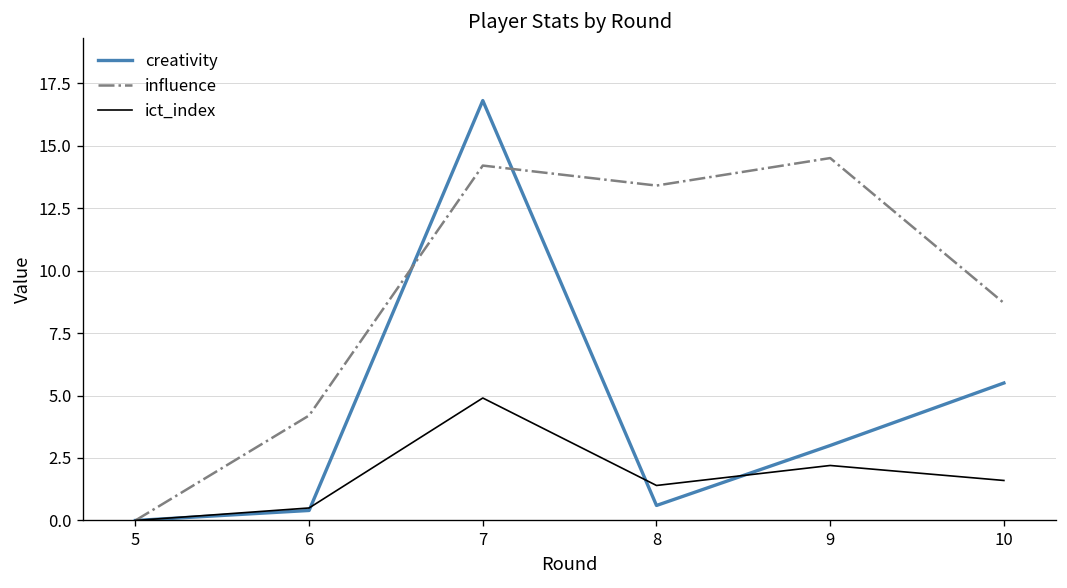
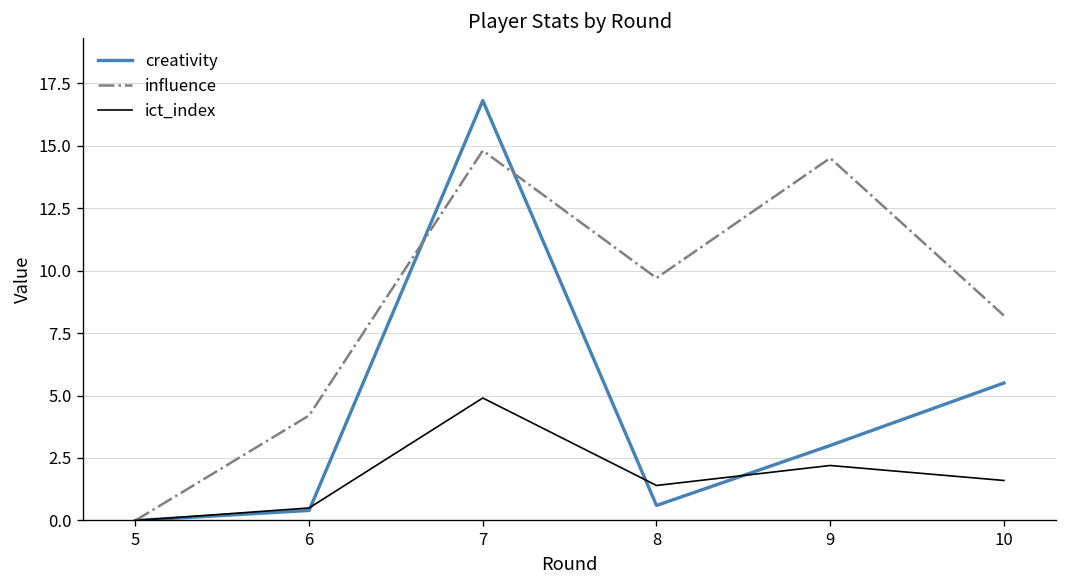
  {
    "creativity": {
      "7": 16.8,
      "8": 0.6,
      "9": 3.0,
      "10": 5.5
    },
    "influence": {
      "6": 4.2,
-     "7": 14.2,
-     "8": 13.4,
+     "7": 14.8,
+     "8": 9.7,
      "9": 14.5,
-     "10": 8.7
+     "10": 8.2
    },
    "ict_index": {
      "7": 4.9,
      "8": 1.4,
      "9": 2.2,
      "10": 1.6
    }
  }
